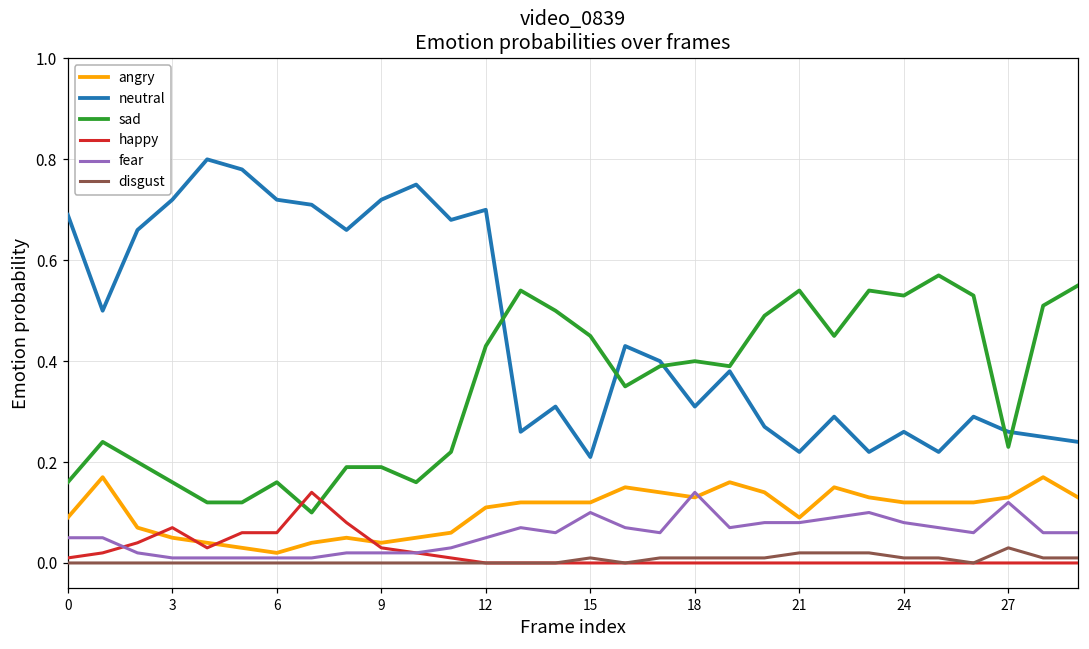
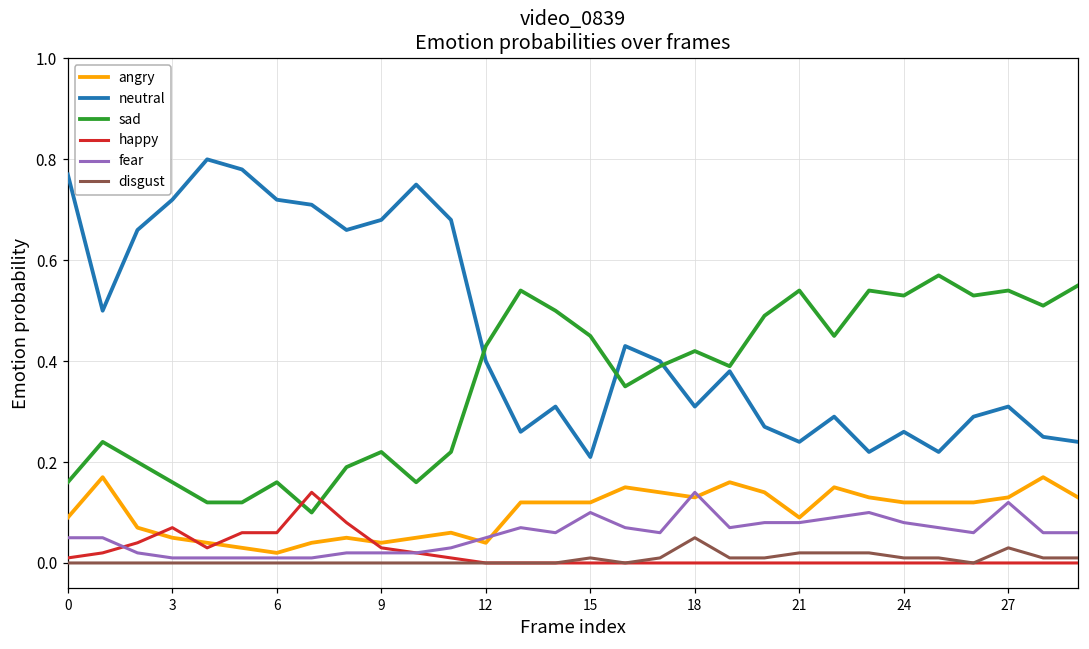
  {
    "angry": {
      "0": 0.09,
      "3": 0.05,
      "6": 0.02,
      "9": 0.04,
-     "12": 0.11,
+     "12": 0.04,
      "15": 0.12,
      "18": 0.13,
      "21": 0.09,
      "24": 0.12,
      "27": 0.13
    },
    "neutral": {
-     "0": 0.69,
+     "0": 0.77,
      "3": 0.72,
      "6": 0.72,
-     "9": 0.72,
-     "12": 0.7,
+     "9": 0.68,
+     "12": 0.4,
      "15": 0.21,
      "18": 0.31,
-     "21": 0.22,
+     "21": 0.24,
      "24": 0.26,
-     "27": 0.26
+     "27": 0.31
    },
    "sad": {
      "0": 0.16,
      "3": 0.16,
      "6": 0.16,
-     "9": 0.19,
+     "9": 0.22,
      "12": 0.43,
      "15": 0.45,
-     "18": 0.40,
+     "18": 0.42,
      "21": 0.54,
      "24": 0.53,
-     "27": 0.23
+     "27": 0.54
    },
    "happy": {
      "0": 0.01,
      "3": 0.07,
      "6": 0.06,
      "9": 0.03,
      "15": 0.00,
      "18": 0.00,
      "21": 0.00,
      "24": 0.00,
      "27": 0.00
    },
    "fear": {
      "0": 0.05,
      "3": 0.01,
      "6": 0.01,
      "9": 0.02,
      "12": 0.05,
      "15": 0.10,
      "18": 0.14,
      "21": 0.08,
      "24": 0.08,
      "27": 0.12
    },
    "disgust": {
      "0": 0.00,
      "3": 0.00,
      "6": 0.00,
      "9": 0.00,
      "15": 0.01,
-     "18": 0.01,
+     "18": 0.05,
      "21": 0.02,
      "24": 0.01,
      "27": 0.03
    }
  }
